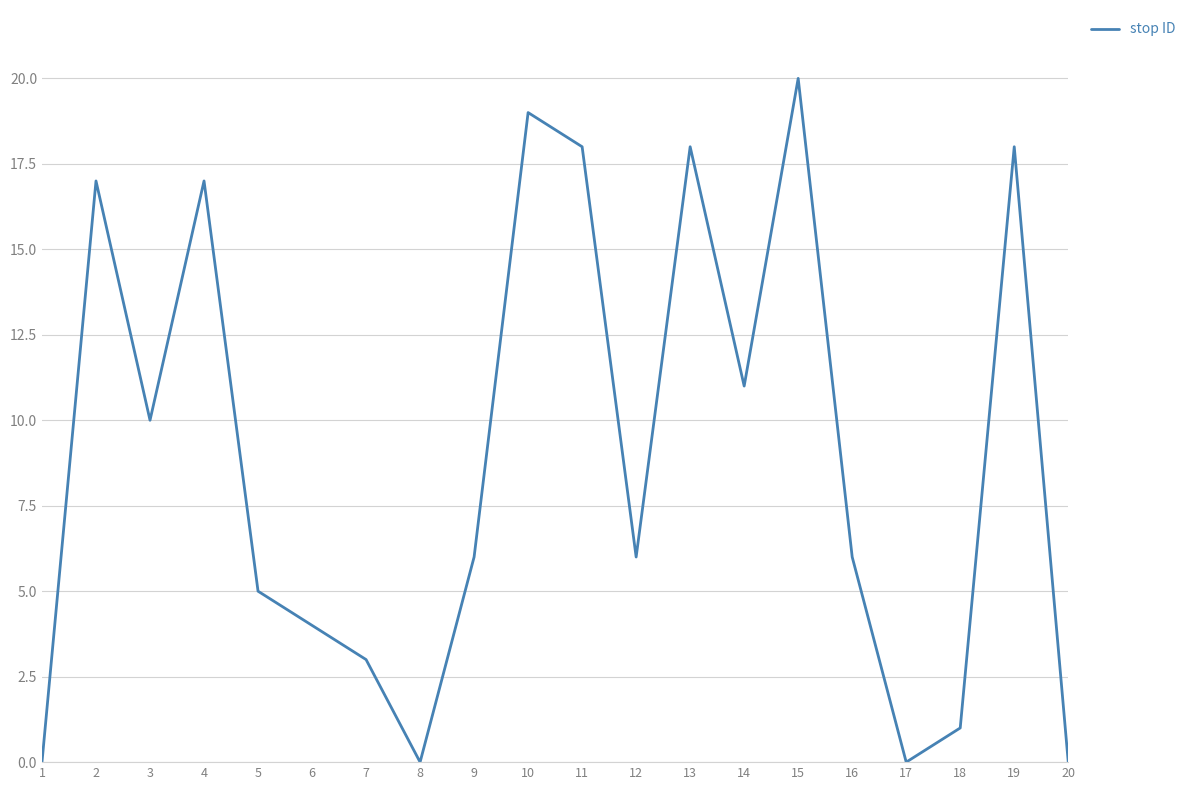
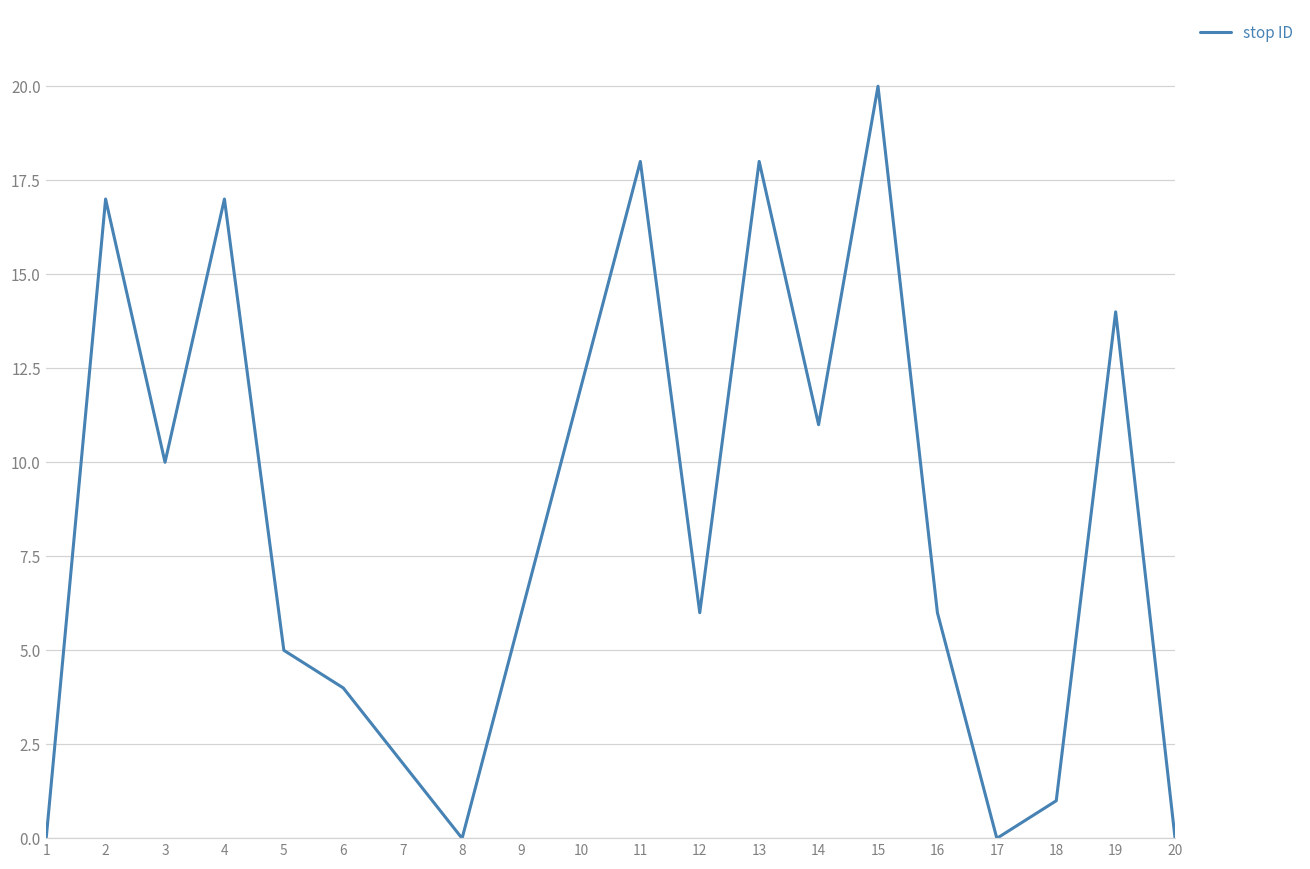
  {
    "1": 0,
    "2": 17,
    "3": 10,
    "4": 17,
    "5": 5,
    "6": 4,
-   "7": 3,
+   "7": 2,
    "8": 0,
    "9": 6,
-   "10": 19,
+   "10": 12,
    "11": 18,
    "12": 6,
    "13": 18,
    "14": 11,
    "15": 20,
    "16": 6,
    "17": 0,
    "18": 1,
-   "19": 18,
+   "19": 14,
    "20": 0
  }
